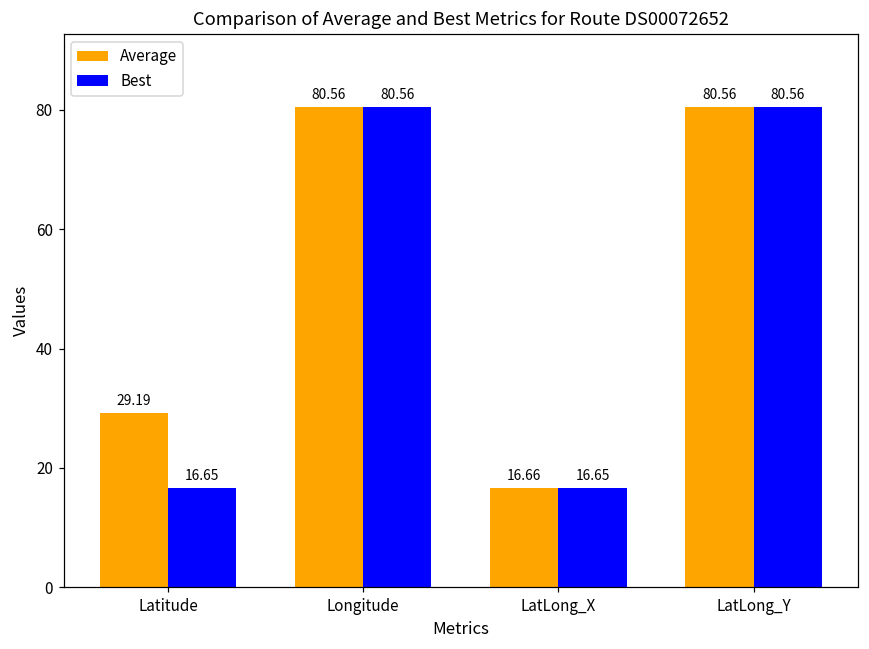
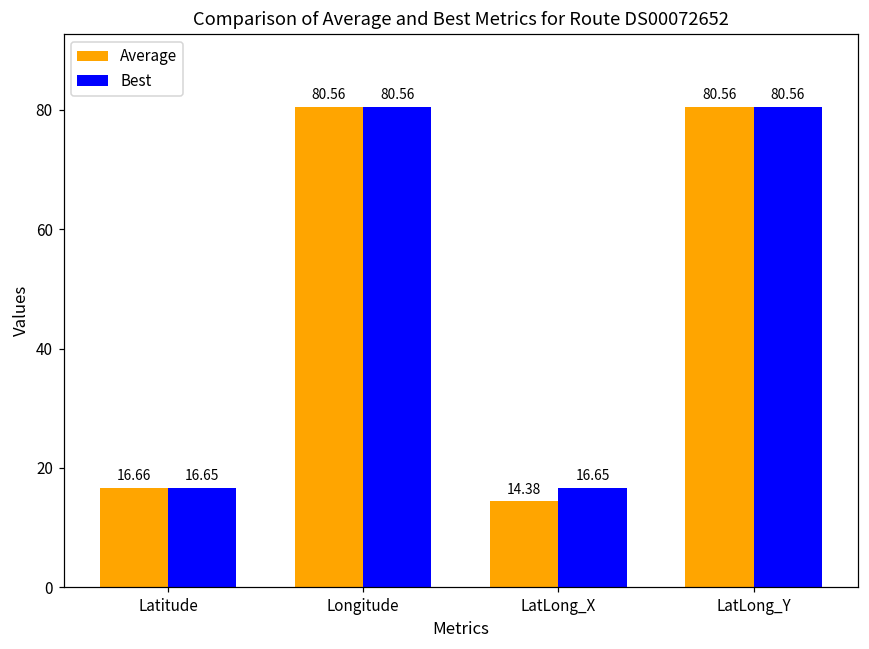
  {
    "Average": {
-     "Latitude": 29.19,
+     "Latitude": 16.66,
      "Longitude": 80.56,
-     "LatLong_X": 16.66,
+     "LatLong_X": 14.38,
      "LatLong_Y": 80.56
    },
    "Best": {
      "Latitude": 16.65,
      "Longitude": 80.56,
      "LatLong_X": 16.65,
      "LatLong_Y": 80.56
    }
  }
